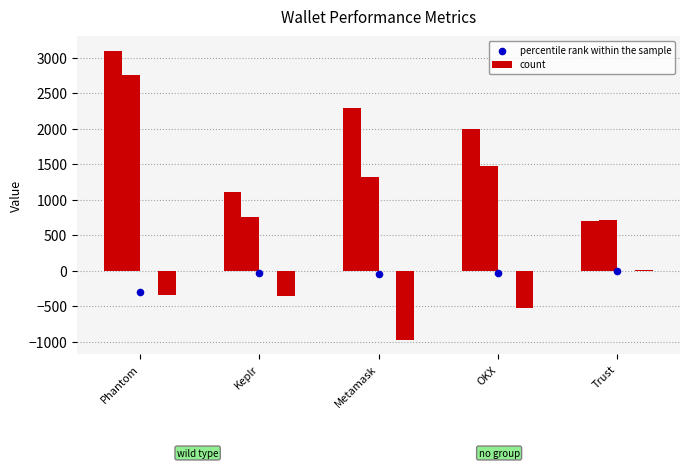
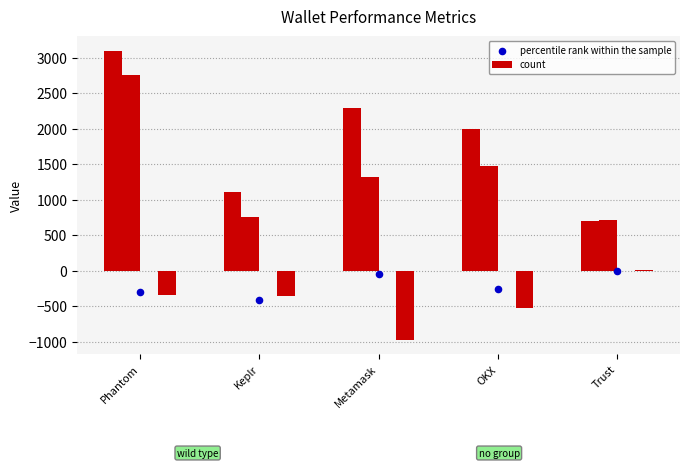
  {
    "percentile rank within the sample": {
-     "Keplr": 0,
-     "OKX": 0
+     "Keplr": -400,
+     "OKX": -300
    }
  }
